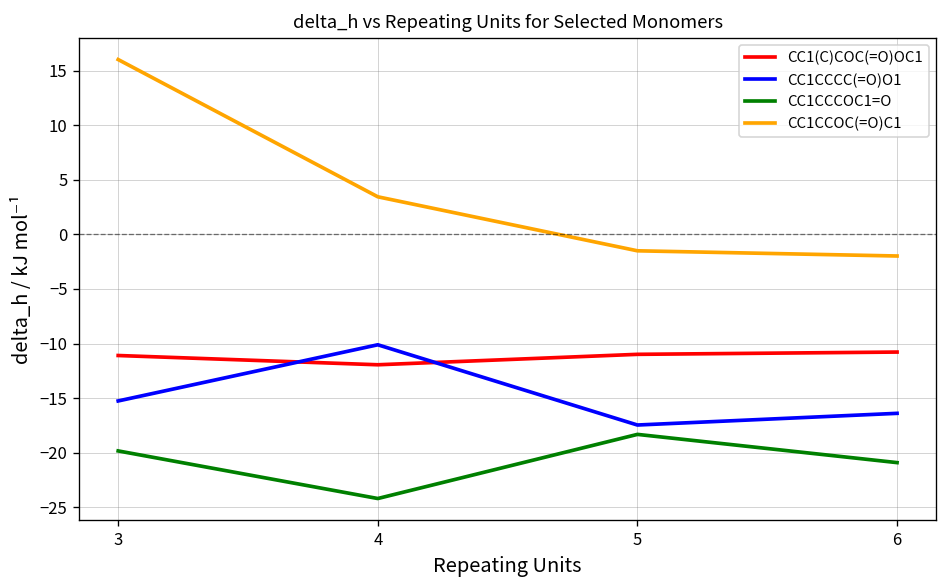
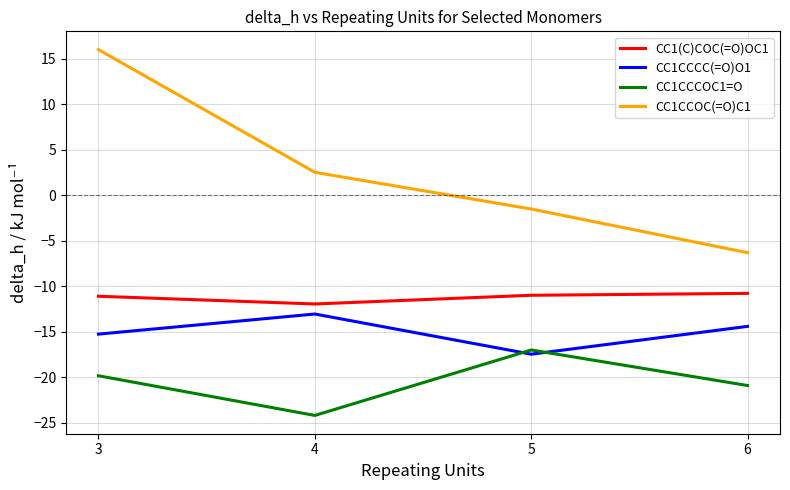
  {
    "CC1(C)COC(=O)OC1": {
      "3": -11,
      "4": -12,
      "5": -11,
      "6": -11
    },
    "CC1CCCC(=O)O1": {
      "3": -15,
-     "4": -10,
+     "4": -13,
      "5": -17,
-     "6": -16
+     "6": -14
    },
    "CC1CCCOC1=O": {
      "3": -20,
      "4": -24,
-     "5": -18,
+     "5": -17,
      "6": -21
    },
    "CC1CCOC(=O)C1": {
      "3": 16,
-     "4": 3.4,
+     "4": 2.5,
      "5": -2,
-     "6": -2
+     "6": -6
    }
  }
